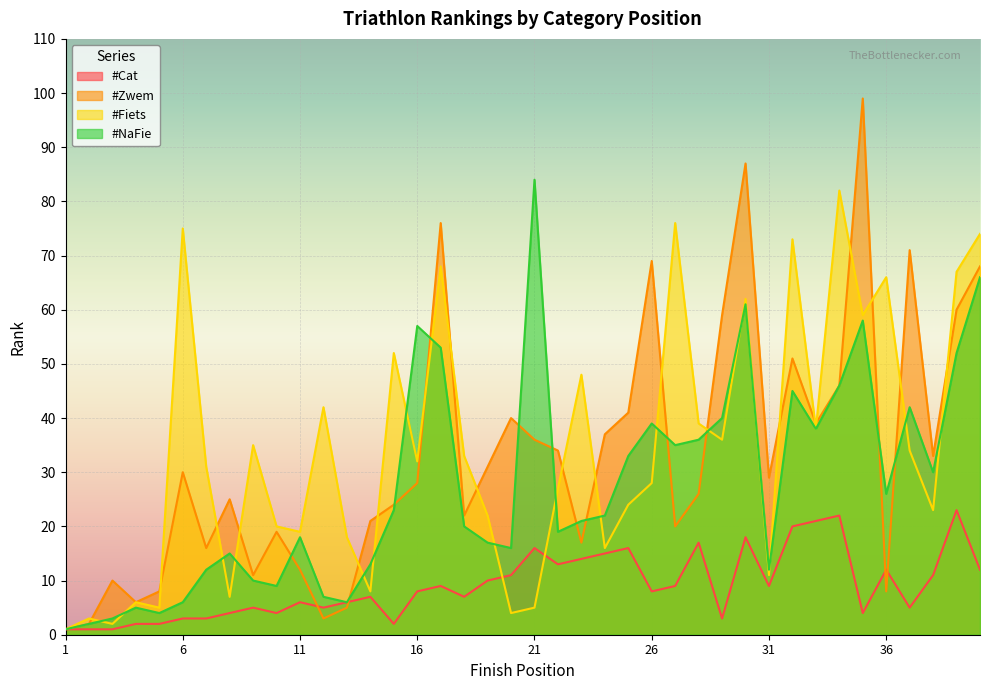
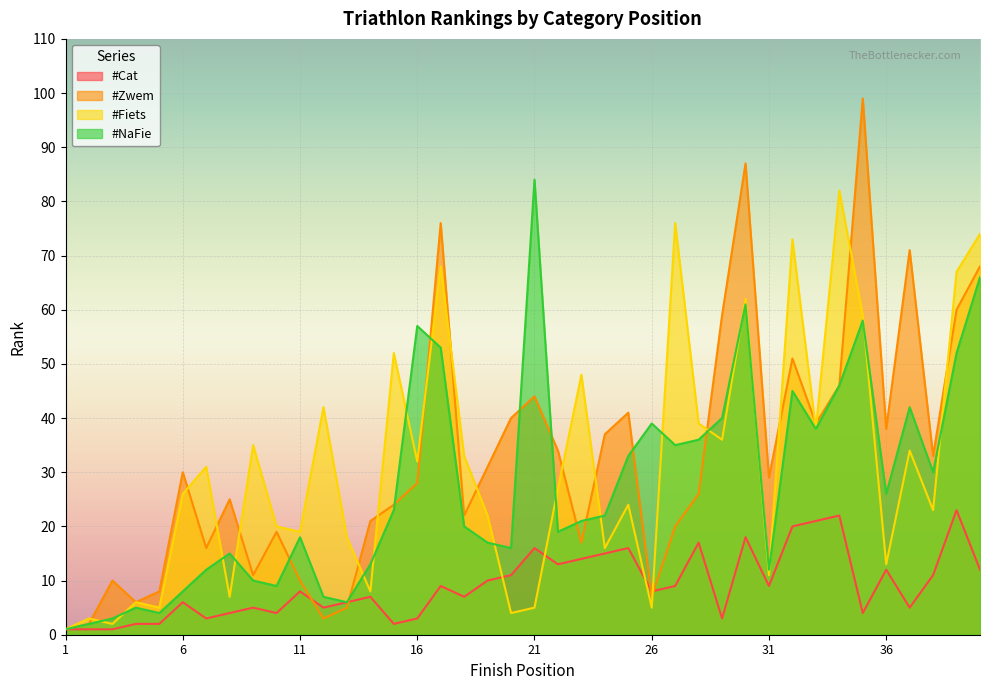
  {
    "#Cat": {
-     "6": 3,
-     "11": 6,
-     "16": 8,
+     "6": 6,
+     "11": 8,
+     "16": 3,
      "21": 16,
      "26": 8,
      "31": 9,
      "36": 12
    },
    "#Zwem": {
      "6": 30,
-     "11": 12,
+     "11": 10,
      "16": 28,
-     "21": 36,
-     "26": 69,
+     "21": 44,
+     "26": 7,
      "31": 29,
-     "36": 8
+     "36": 38
    },
    "#Fiets": {
-     "6": 75,
+     "6": 26,
      "11": 19,
      "16": 32,
      "21": 5,
-     "26": 28,
+     "26": 5,
      "31": 11,
-     "36": 66
+     "36": 13
    },
    "#NaFie": {
-     "6": 6,
+     "6": 8,
      "11": 18,
      "16": 57,
      "21": 84,
      "26": 39,
      "31": 12,
      "36": 26
    }
  }
